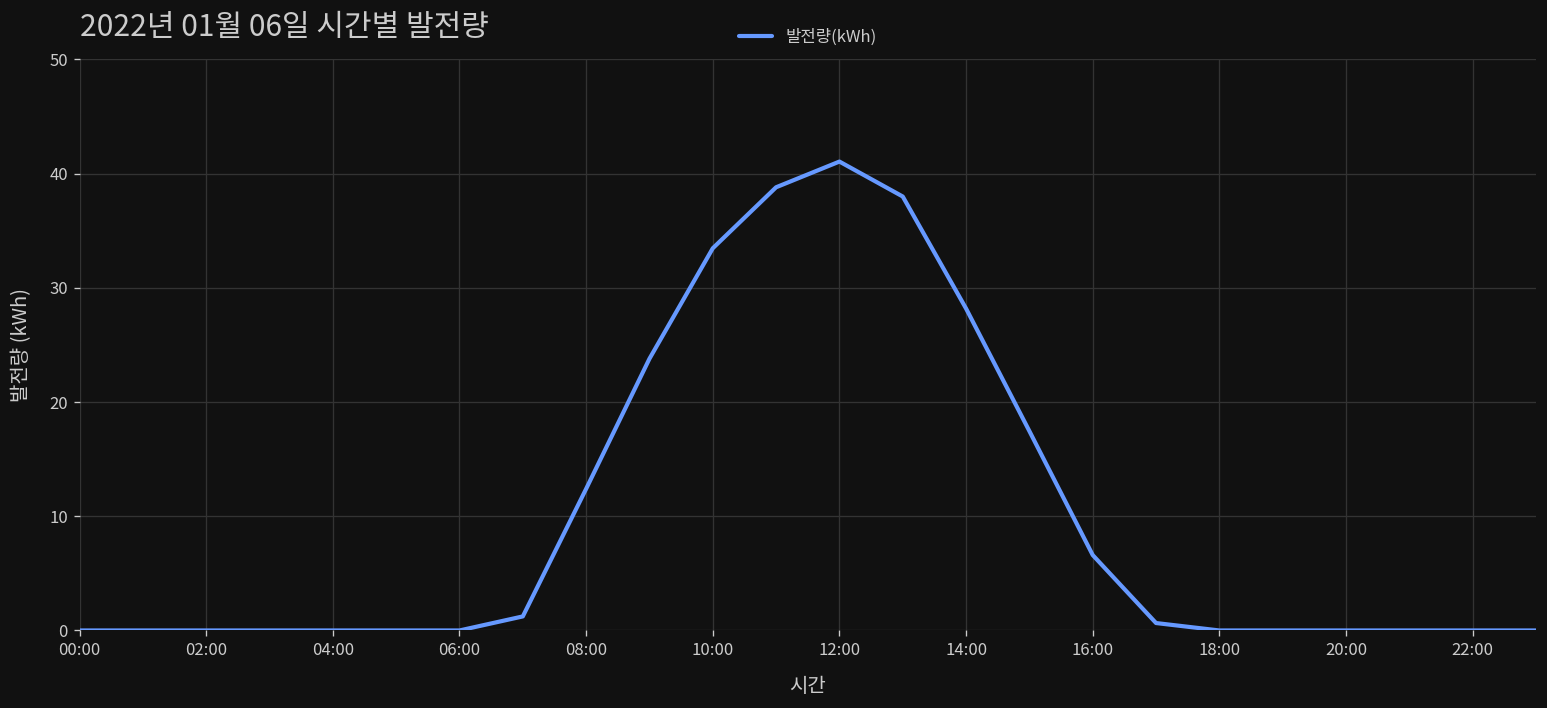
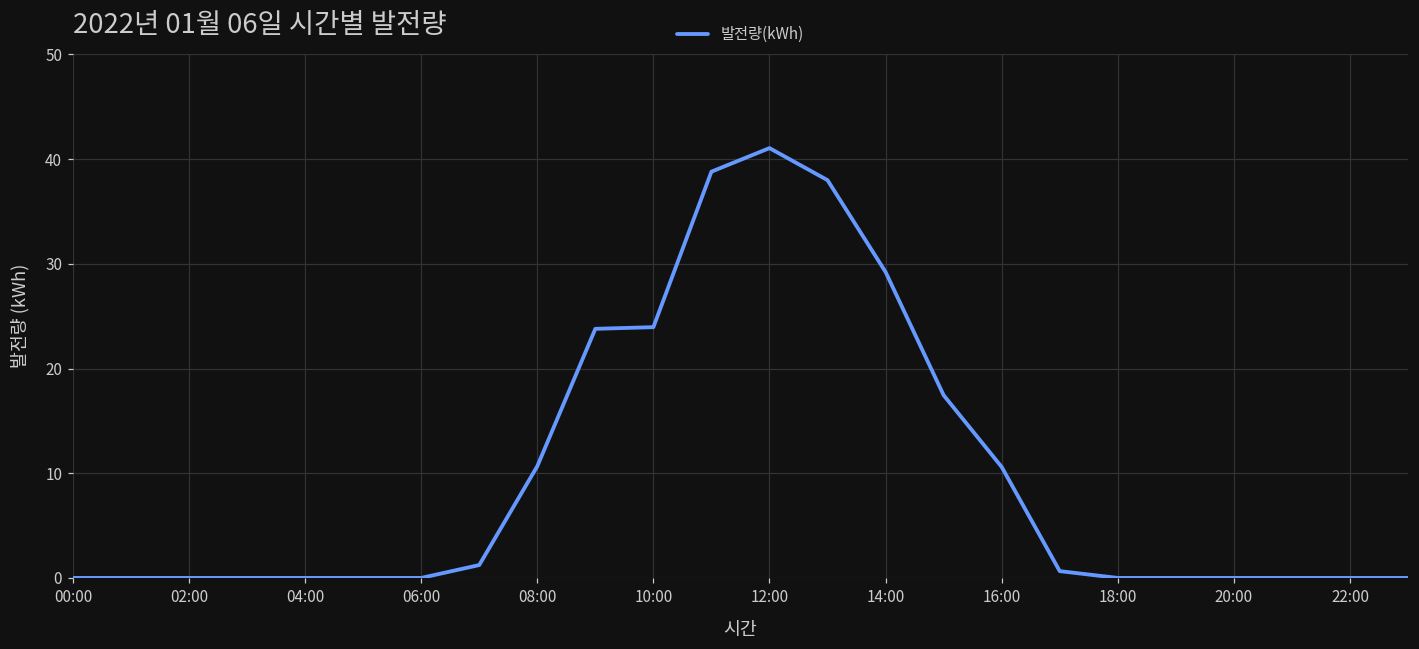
  {
    "00:00": 0,
    "02:00": 0,
    "04:00": 0,
    "06:00": 0,
-   "08:00": 12,
-   "10:00": 33,
+   "08:00": 11,
+   "10:00": 24,
    "12:00": 41,
-   "14:00": 28,
-   "16:00": 7,
+   "14:00": 29,
+   "16:00": 11,
    "18:00": 0,
    "20:00": 0,
    "22:00": 0
  }
